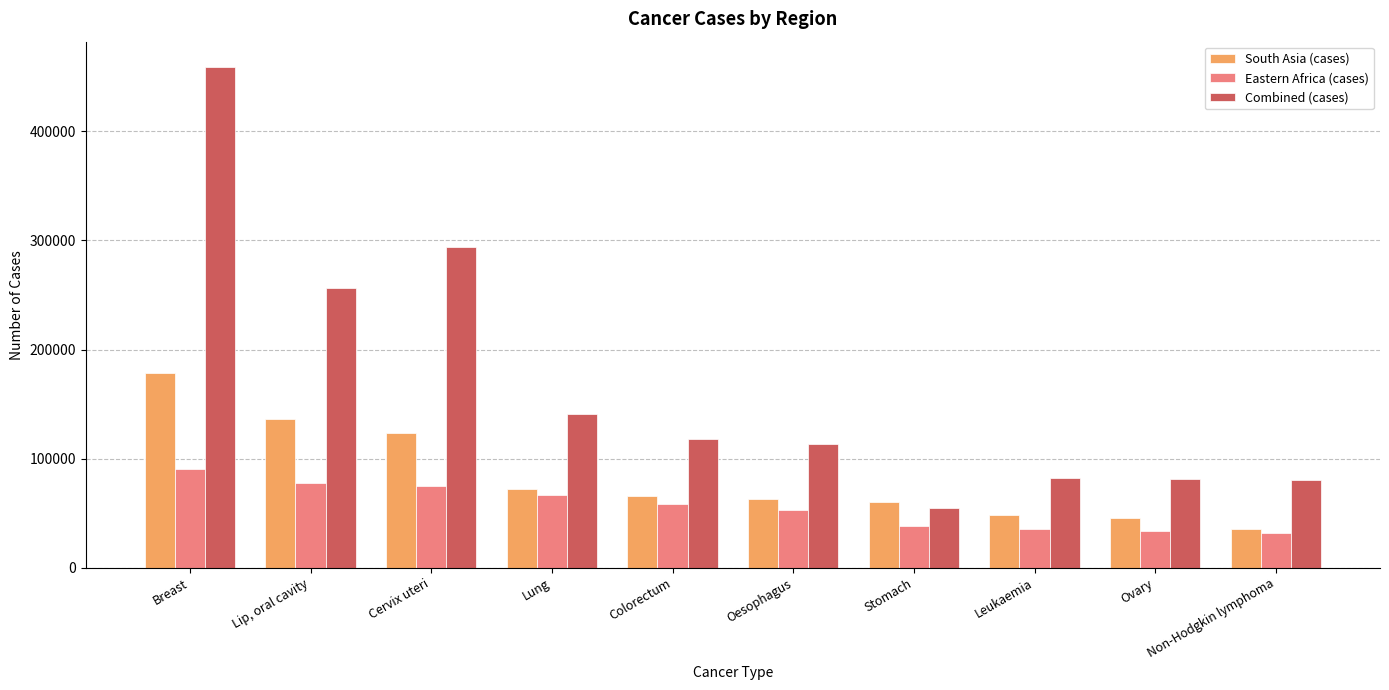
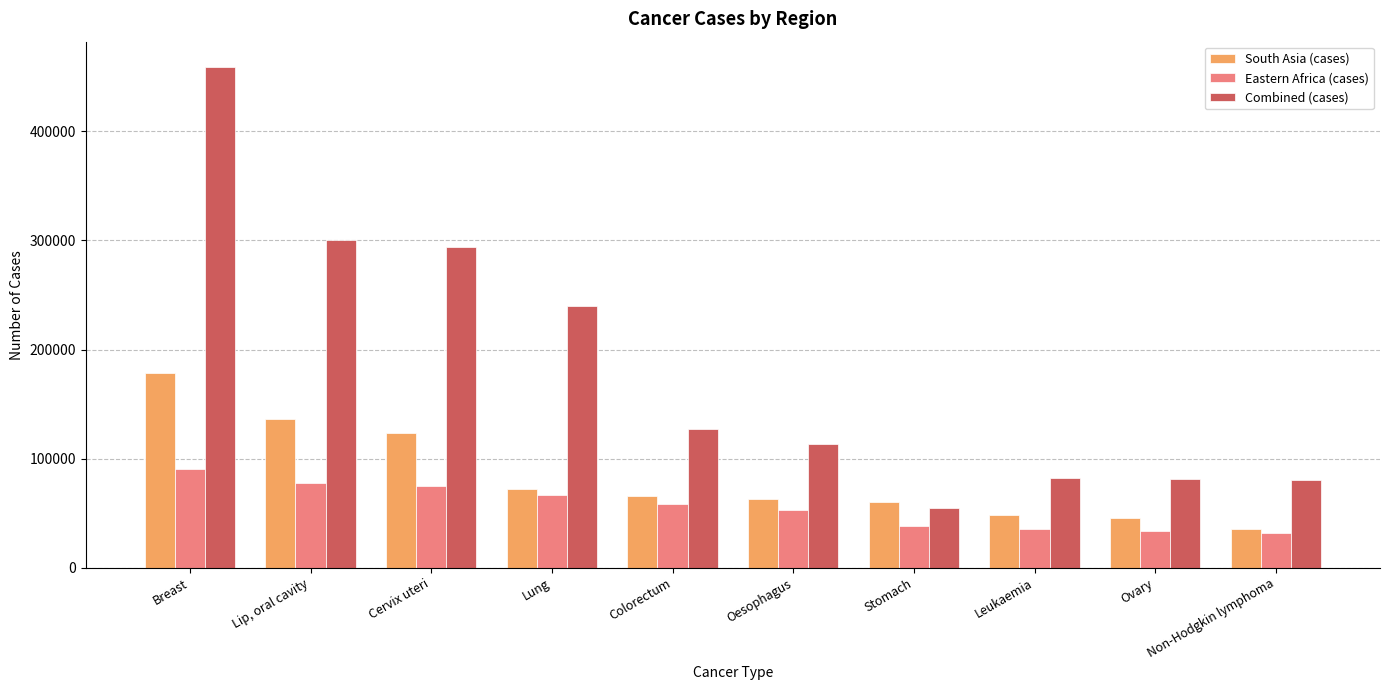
  {
    "Combined (cases)": {
      "Breast": 459000,
-     "Lip, oral cavity": 257000,
+     "Lip, oral cavity": 300000,
      "Cervix uteri": 294000,
-     "Lung": 141000,
-     "Colorectum": 118000,
+     "Lung": 240000,
+     "Colorectum": 127000,
      "Oesophagus": 113000,
      "Stomach": 55000,
      "Leukaemia": 82000,
      "Ovary": 81000,
      "Non-Hodgkin lymphoma": 81000
    }
  }
